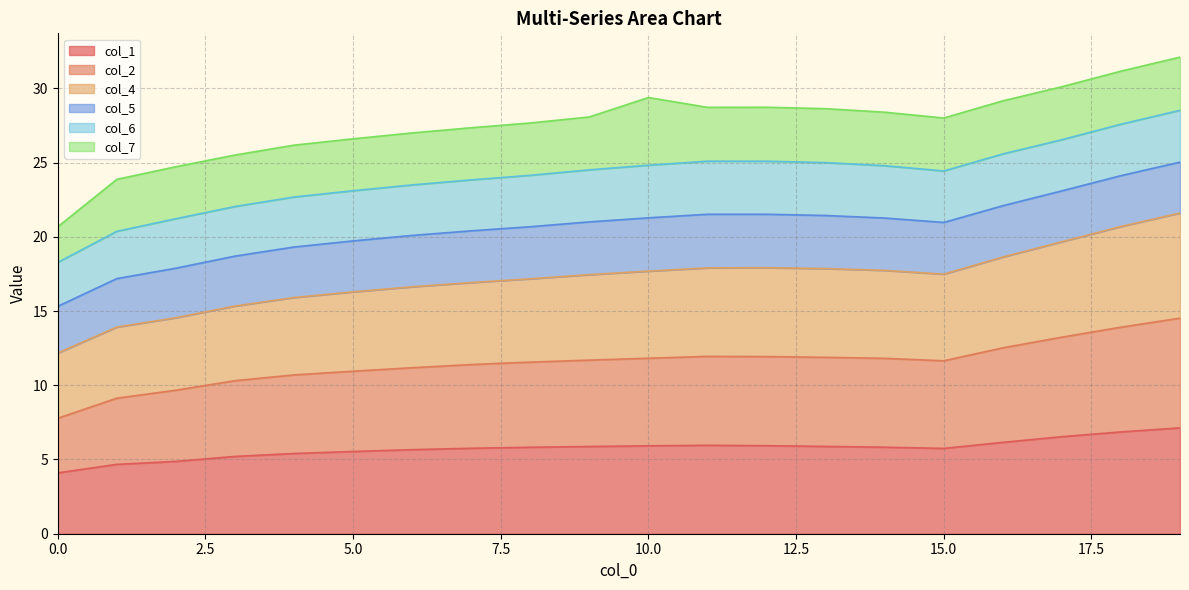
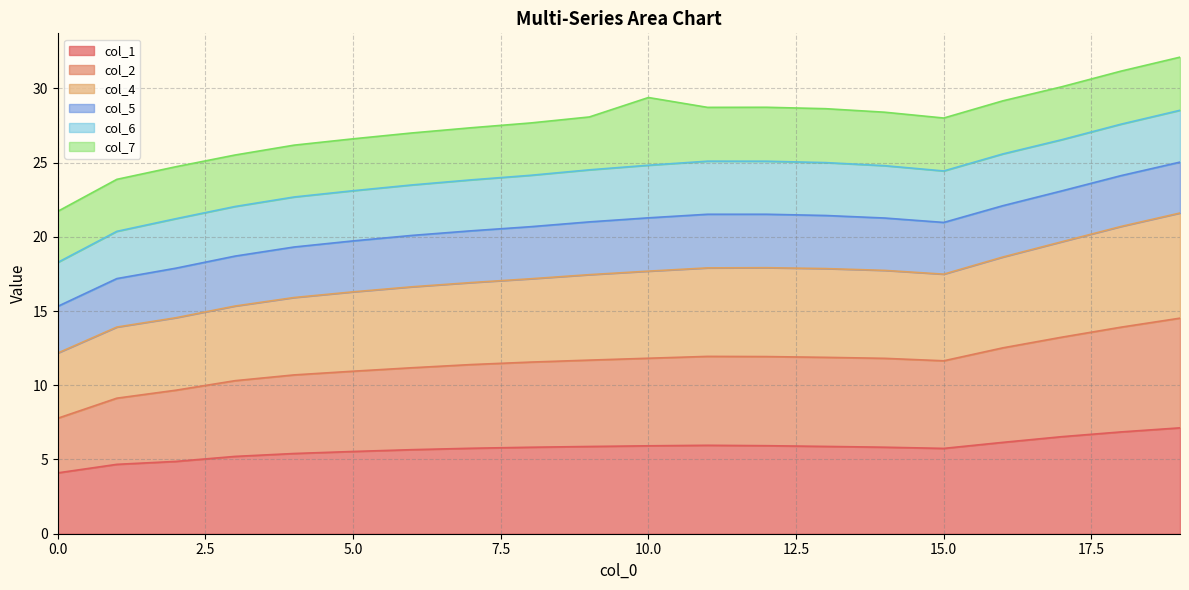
  {
    "col_7": {
-     "0.0": 2.4,
+     "0.0": 3.4,
      "5.0": 3.5,
      "10.0": 4.6,
      "15.0": 3.6
    }
  }
